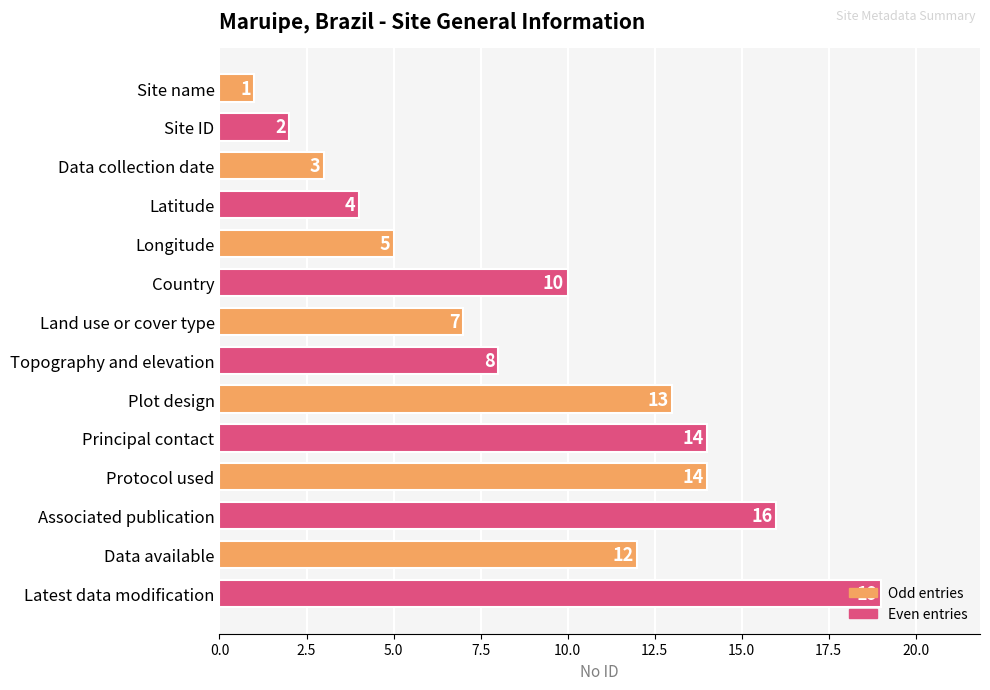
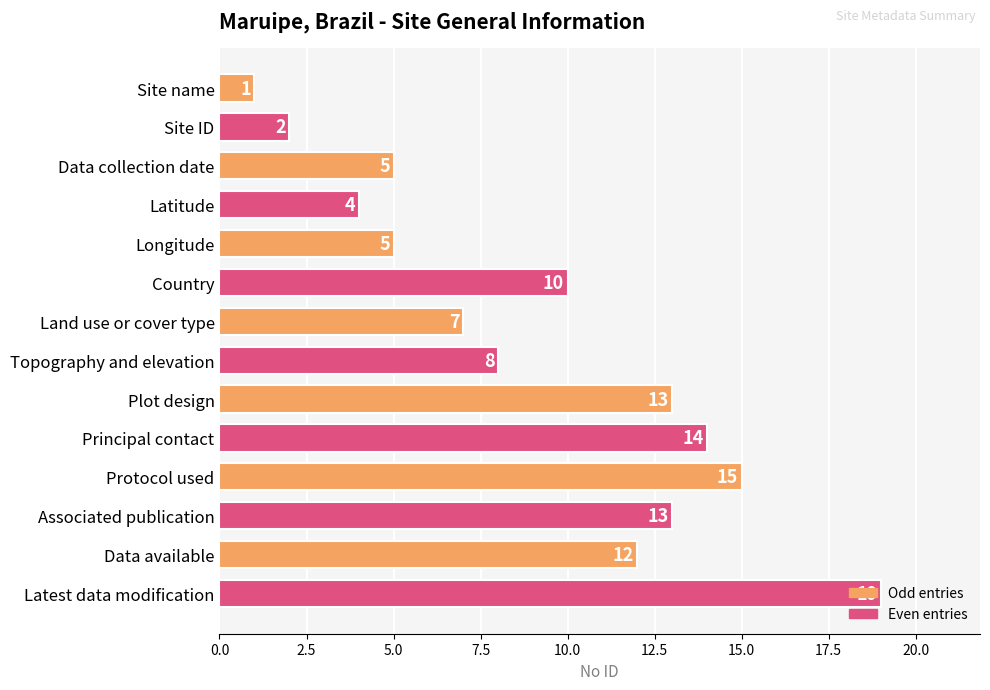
  {
    "Site name": 1,
    "Site ID": 2,
-   "Data collection date": 3,
+   "Data collection date": 5,
    "Latitude": 4,
    "Longitude": 5,
    "Country": 10,
    "Land use or cover type": 7,
    "Topography and elevation": 8,
    "Plot design": 13,
    "Principal contact": 14,
-   "Protocol used": 14,
-   "Associated publication": 16,
+   "Protocol used": 15,
+   "Associated publication": 13,
    "Data available": 12,
    "Latest data modification": 19
  }
